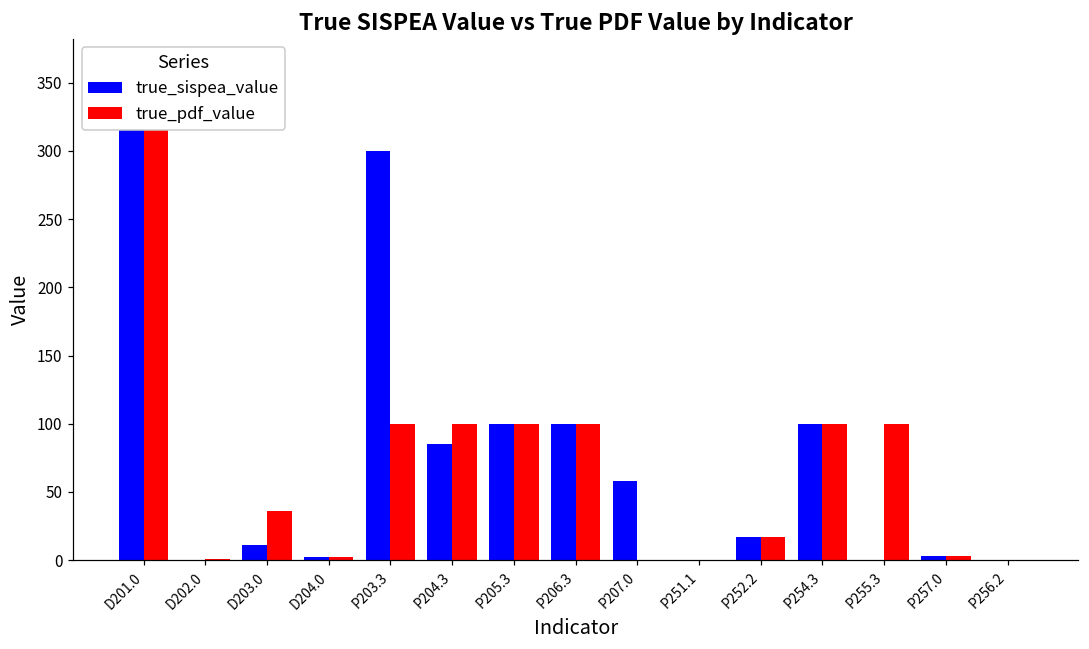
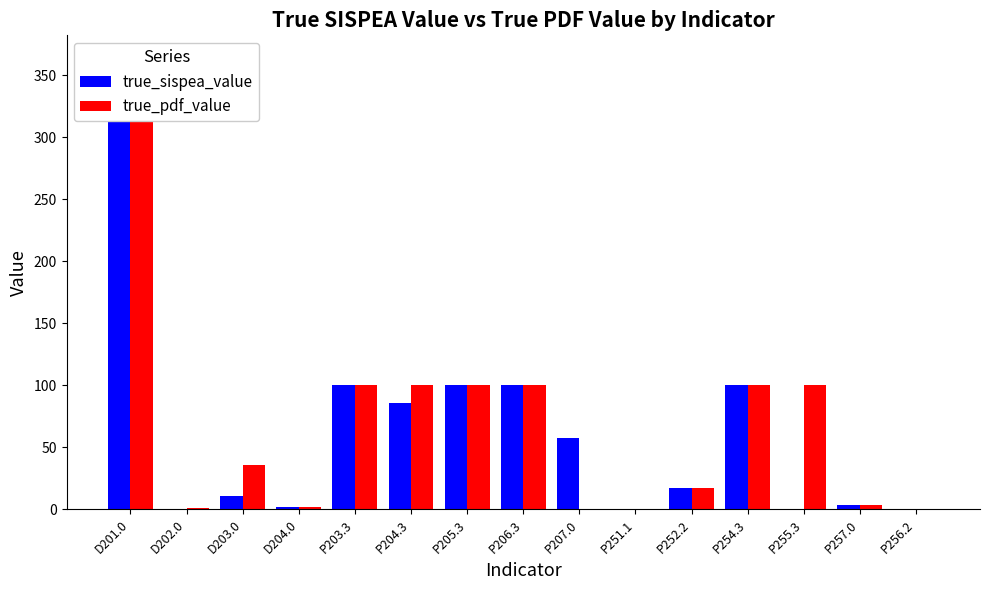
  {
    "true_sispea_value": {
      "D202.0": 0,
      "D203.0": 11,
-     "P203.3": 300,
+     "P203.3": 100,
      "P204.3": 86,
      "P205.3": 100,
      "P206.3": 100,
      "P207.0": 58,
      "P251.1": 0,
      "P252.2": 17,
      "P254.3": 100,
      "P255.3": 0,
      "P257.0": 3,
      "P256.2": 0
    },
    "true_pdf_value": {
      "D203.0": 36,
      "P203.3": 100,
      "P204.3": 100,
      "P205.3": 100,
      "P206.3": 100,
      "P207.0": 0,
      "P251.1": 0,
      "P252.2": 17,
      "P254.3": 100,
      "P255.3": 100,
      "P257.0": 3,
      "P256.2": 0
    }
  }
